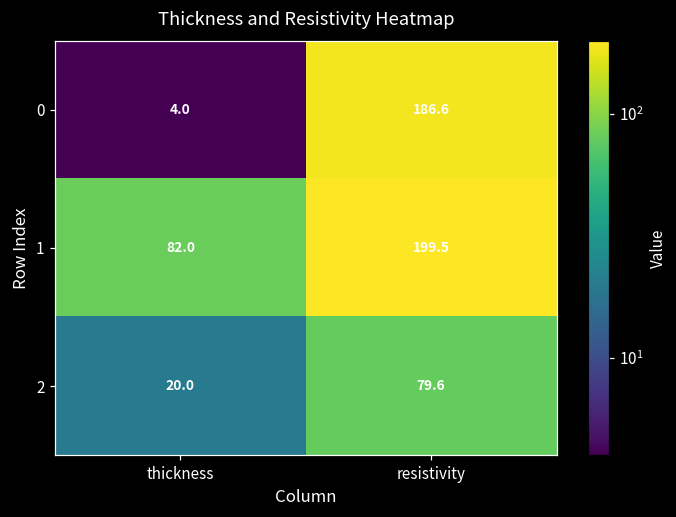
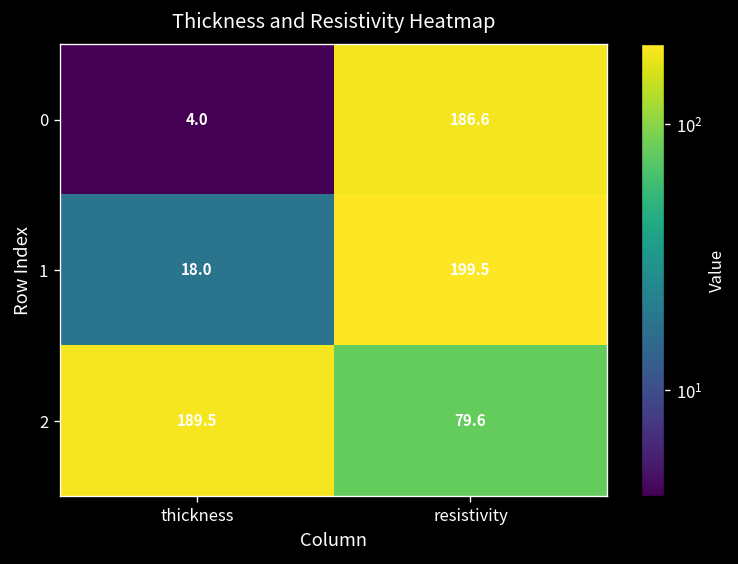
  {
    "0": {
      "thickness": 4.0,
      "resistivity": 186.6
    },
    "1": {
-     "thickness": 82.0,
+     "thickness": 18.0,
      "resistivity": 199.5
    },
    "2": {
-     "thickness": 20.0,
+     "thickness": 189.5,
      "resistivity": 79.6
    }
  }
